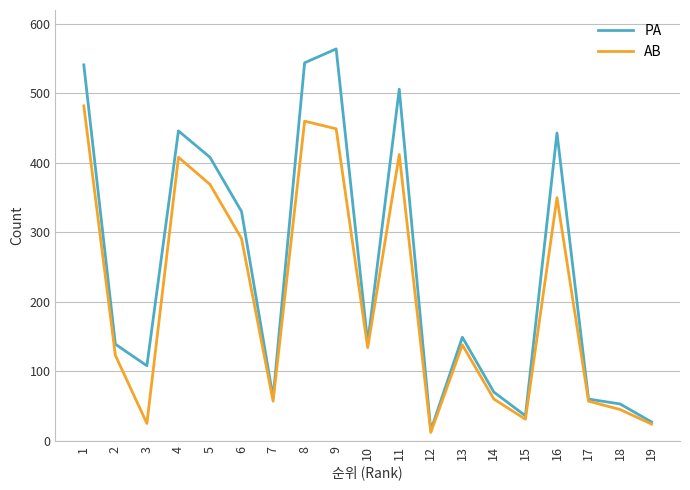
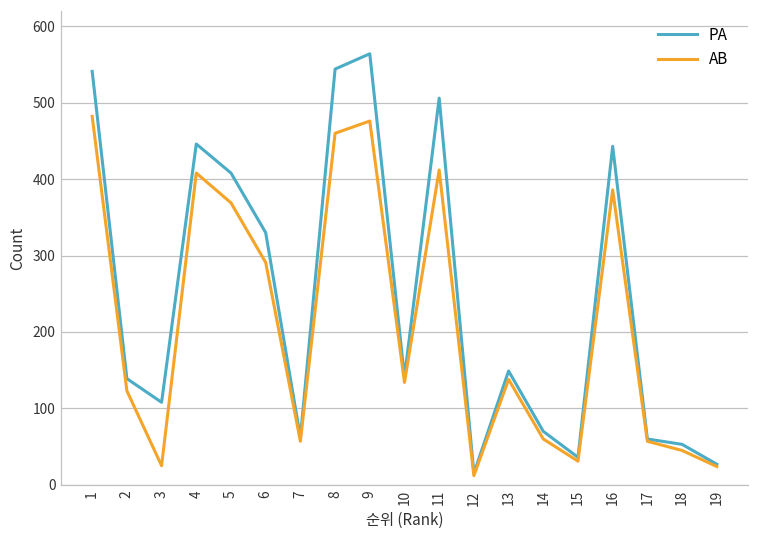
  {
    "PA": {
      "1": 540,
      "2": 140,
      "3": 110,
      "4": 450,
      "5": 410,
      "6": 330,
      "7": 60,
      "8": 540,
      "9": 560,
      "10": 140,
      "11": 510,
      "13": 150,
      "14": 70,
      "15": 40,
      "16": 440,
      "18": 50
    },
    "AB": {
      "1": 480,
      "2": 120,
      "3": 30,
      "4": 410,
      "5": 370,
      "6": 290,
      "7": 60,
      "8": 460,
-     "9": 450,
+     "9": 480,
      "10": 130,
      "11": 410,
      "13": 140,
      "14": 60,
      "15": 30,
-     "16": 350,
+     "16": 390,
      "18": 50
    }
  }
